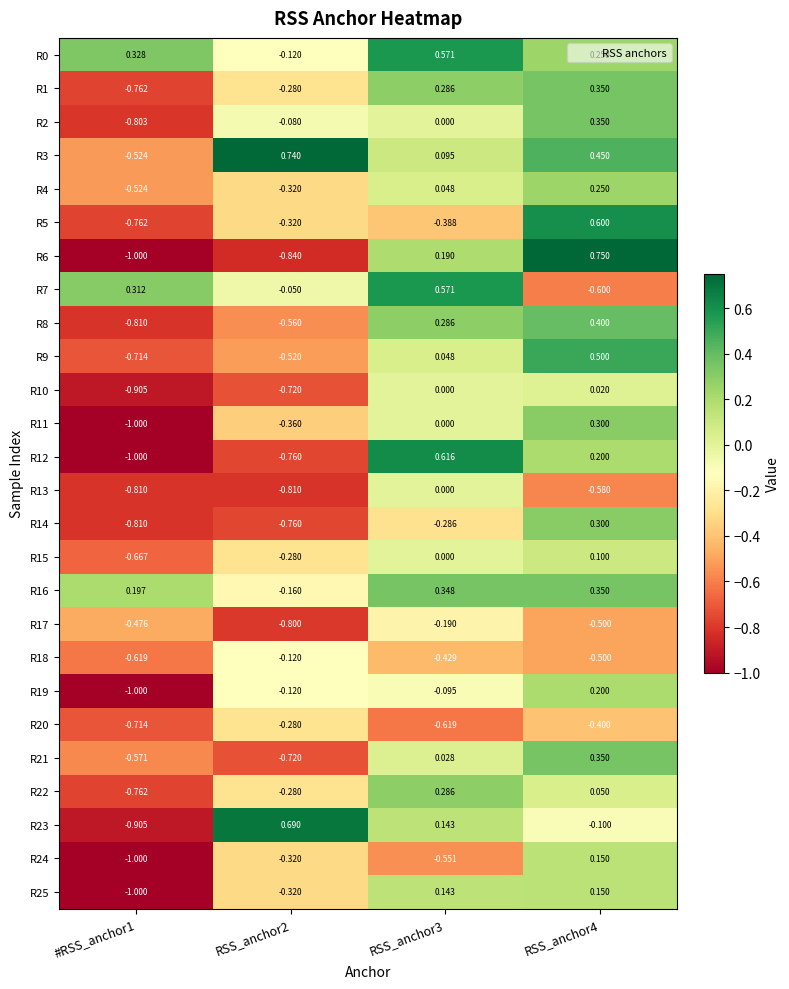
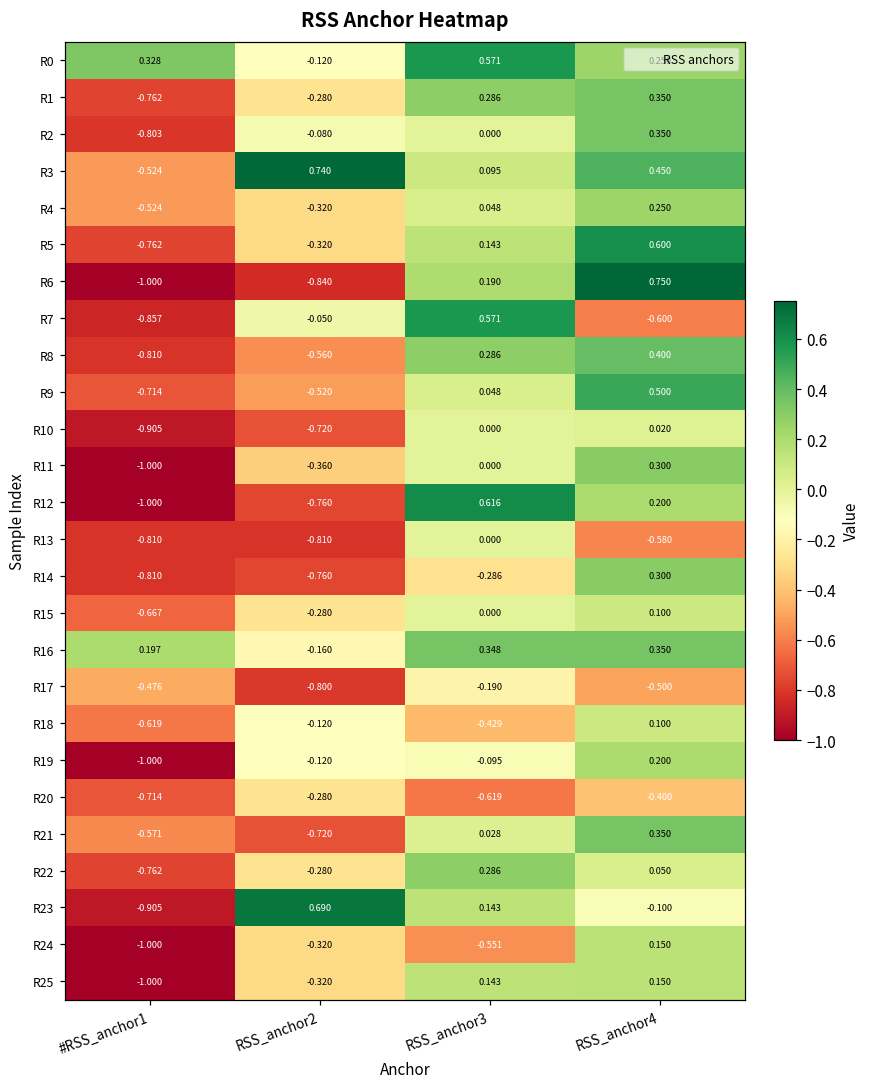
  {
    "R0": {
      "#RSS_anchor1": 0.328,
      "RSS_anchor2": -0.120,
      "RSS_anchor3": 0.571
    },
    "R1": {
      "#RSS_anchor1": -0.762,
      "RSS_anchor2": -0.280,
      "RSS_anchor3": 0.286,
      "RSS_anchor4": 0.350
    },
    "R2": {
      "#RSS_anchor1": -0.803,
      "RSS_anchor2": -0.080,
      "RSS_anchor3": 0.000,
      "RSS_anchor4": 0.350
    },
    "R3": {
      "#RSS_anchor1": -0.524,
      "RSS_anchor2": 0.740,
      "RSS_anchor3": 0.095,
      "RSS_anchor4": 0.450
    },
    "R4": {
      "#RSS_anchor1": -0.524,
      "RSS_anchor2": -0.320,
      "RSS_anchor3": 0.048,
      "RSS_anchor4": 0.250
    },
    "R5": {
      "#RSS_anchor1": -0.762,
      "RSS_anchor2": -0.320,
-     "RSS_anchor3": -0.388,
+     "RSS_anchor3": 0.143,
      "RSS_anchor4": 0.600
    },
    "R6": {
      "#RSS_anchor1": -1.000,
      "RSS_anchor2": -0.840,
      "RSS_anchor3": 0.190,
      "RSS_anchor4": 0.750
    },
    "R7": {
-     "#RSS_anchor1": 0.312,
+     "#RSS_anchor1": -0.857,
      "RSS_anchor2": -0.050,
      "RSS_anchor3": 0.571,
      "RSS_anchor4": -0.600
    },
    "R8": {
      "#RSS_anchor1": -0.810,
      "RSS_anchor2": -0.560,
      "RSS_anchor3": 0.286,
      "RSS_anchor4": 0.400
    },
    "R9": {
      "#RSS_anchor1": -0.714,
      "RSS_anchor2": -0.520,
      "RSS_anchor3": 0.048,
      "RSS_anchor4": 0.500
    },
    "R10": {
      "#RSS_anchor1": -0.905,
      "RSS_anchor2": -0.720,
      "RSS_anchor3": 0.000,
      "RSS_anchor4": 0.020
    },
    "R11": {
      "#RSS_anchor1": -1.000,
      "RSS_anchor2": -0.360,
      "RSS_anchor3": 0.000,
      "RSS_anchor4": 0.300
    },
    "R12": {
      "#RSS_anchor1": -1.000,
      "RSS_anchor2": -0.760,
      "RSS_anchor3": 0.616,
      "RSS_anchor4": 0.200
    },
    "R13": {
      "#RSS_anchor1": -0.810,
      "RSS_anchor2": -0.810,
      "RSS_anchor3": 0.000,
      "RSS_anchor4": -0.580
    },
    "R14": {
      "#RSS_anchor1": -0.810,
      "RSS_anchor2": -0.760,
      "RSS_anchor3": -0.286,
      "RSS_anchor4": 0.300
    },
    "R15": {
      "#RSS_anchor1": -0.667,
      "RSS_anchor2": -0.280,
      "RSS_anchor3": 0.000,
      "RSS_anchor4": 0.100
    },
    "R16": {
      "#RSS_anchor1": 0.197,
      "RSS_anchor2": -0.160,
      "RSS_anchor3": 0.348,
      "RSS_anchor4": 0.350
    },
    "R17": {
      "#RSS_anchor1": -0.476,
      "RSS_anchor2": -0.800,
      "RSS_anchor3": -0.190,
      "RSS_anchor4": -0.500
    },
    "R18": {
      "#RSS_anchor1": -0.619,
      "RSS_anchor2": -0.120,
      "RSS_anchor3": -0.429,
-     "RSS_anchor4": -0.500
+     "RSS_anchor4": 0.100
    },
    "R19": {
      "#RSS_anchor1": -1.000,
      "RSS_anchor2": -0.120,
      "RSS_anchor3": -0.095,
      "RSS_anchor4": 0.200
    },
    "R20": {
      "#RSS_anchor1": -0.714,
      "RSS_anchor2": -0.280,
      "RSS_anchor3": -0.619,
      "RSS_anchor4": -0.400
    },
    "R21": {
      "#RSS_anchor1": -0.571,
      "RSS_anchor2": -0.720,
      "RSS_anchor3": 0.028,
      "RSS_anchor4": 0.350
    },
    "R22": {
      "#RSS_anchor1": -0.762,
      "RSS_anchor2": -0.280,
      "RSS_anchor3": 0.286,
      "RSS_anchor4": 0.050
    },
    "R23": {
      "#RSS_anchor1": -0.905,
      "RSS_anchor2": 0.690,
      "RSS_anchor3": 0.143,
      "RSS_anchor4": -0.100
    },
    "R24": {
      "#RSS_anchor1": -1.000,
      "RSS_anchor2": -0.320,
      "RSS_anchor3": -0.551,
      "RSS_anchor4": 0.150
    },
    "R25": {
      "#RSS_anchor1": -1.000,
      "RSS_anchor2": -0.320,
      "RSS_anchor3": 0.143,
      "RSS_anchor4": 0.150
    }
  }
